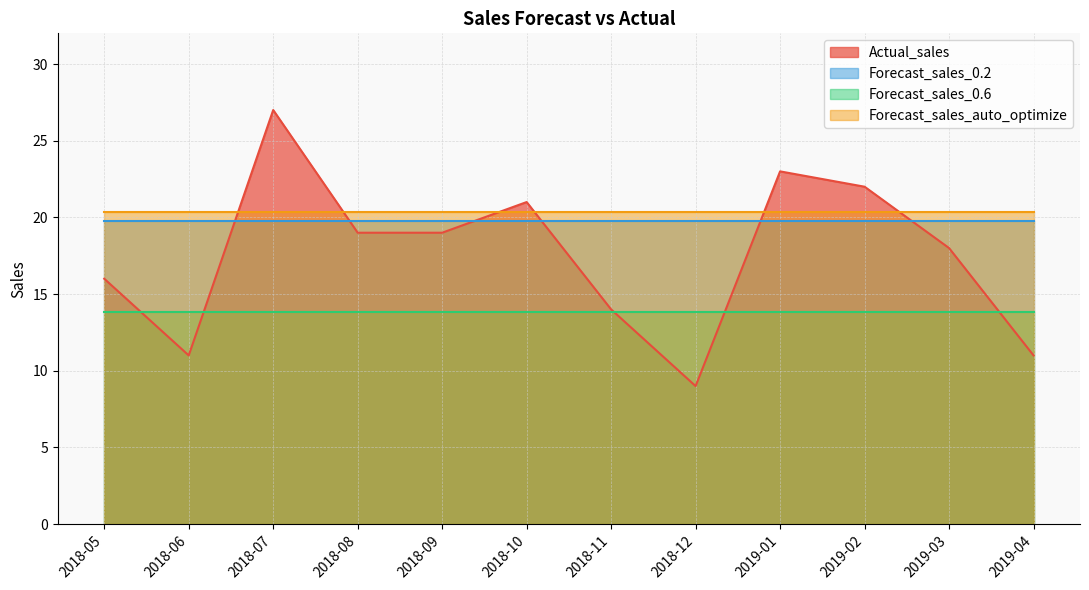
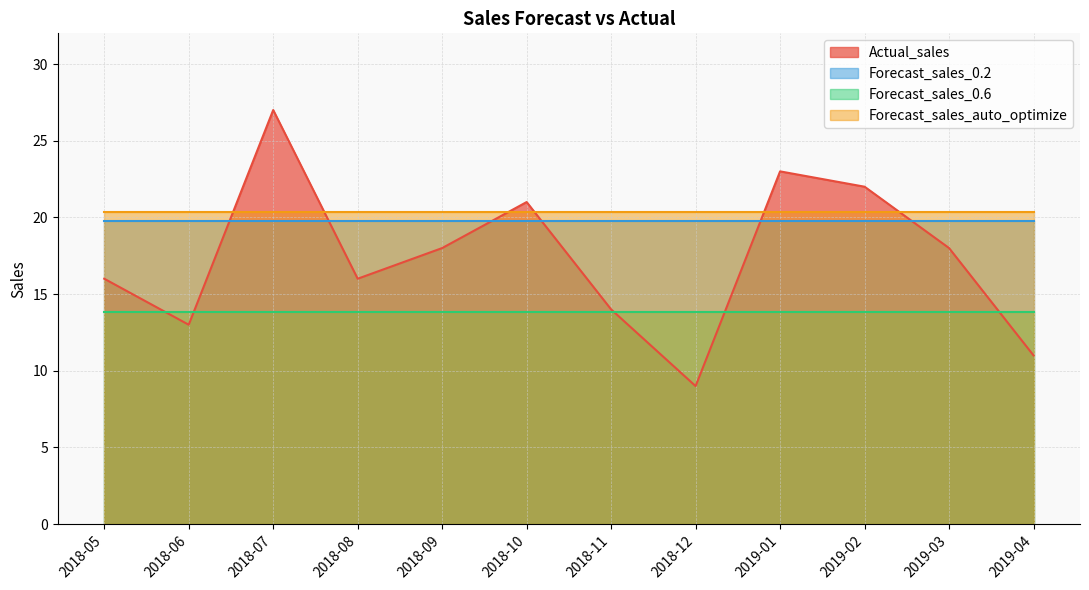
  {
    "Actual_sales": {
      "2018-05": 16,
-     "2018-06": 11,
+     "2018-06": 13,
      "2018-07": 27,
-     "2018-08": 19,
-     "2018-09": 19,
+     "2018-08": 16,
+     "2018-09": 18,
      "2018-10": 21,
      "2018-11": 14,
      "2018-12": 9,
      "2019-01": 23,
      "2019-02": 22,
      "2019-03": 18,
      "2019-04": 11
    },
    "Forecast_sales_0.2": {
      "2018-05": 19.7,
      "2018-06": 19.7,
      "2018-07": 19.7,
      "2018-08": 19.7,
      "2018-09": 19.7,
      "2018-10": 19.7,
      "2018-11": 19.7,
      "2018-12": 19.7,
      "2019-01": 19.7,
      "2019-02": 19.7,
      "2019-03": 19.7,
      "2019-04": 19.7
    },
    "Forecast_sales_0.6": {
      "2018-05": 13.8,
      "2018-06": 13.8,
      "2018-07": 13.8,
      "2018-08": 13.8,
      "2018-09": 13.8,
      "2018-10": 13.8,
      "2018-11": 13.8,
      "2018-12": 13.8,
      "2019-01": 13.8,
      "2019-02": 13.8,
      "2019-03": 13.8,
      "2019-04": 13.8
    },
    "Forecast_sales_auto_optimize": {
      "2018-05": 20.4,
      "2018-06": 20.4,
      "2018-07": 20.4,
      "2018-08": 20.4,
      "2018-09": 20.4,
      "2018-10": 20.4,
      "2018-11": 20.4,
      "2018-12": 20.4,
      "2019-01": 20.4,
      "2019-02": 20.4,
      "2019-03": 20.4,
      "2019-04": 20.4
    }
  }
